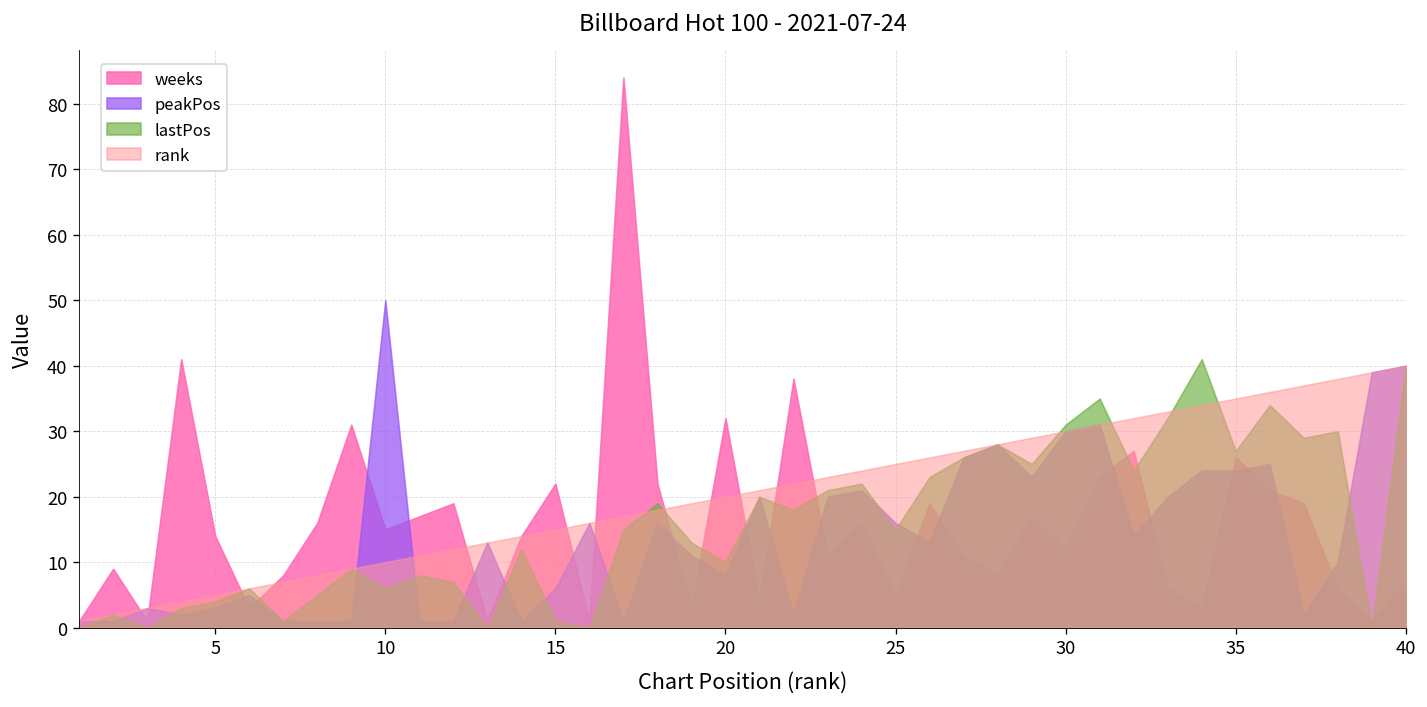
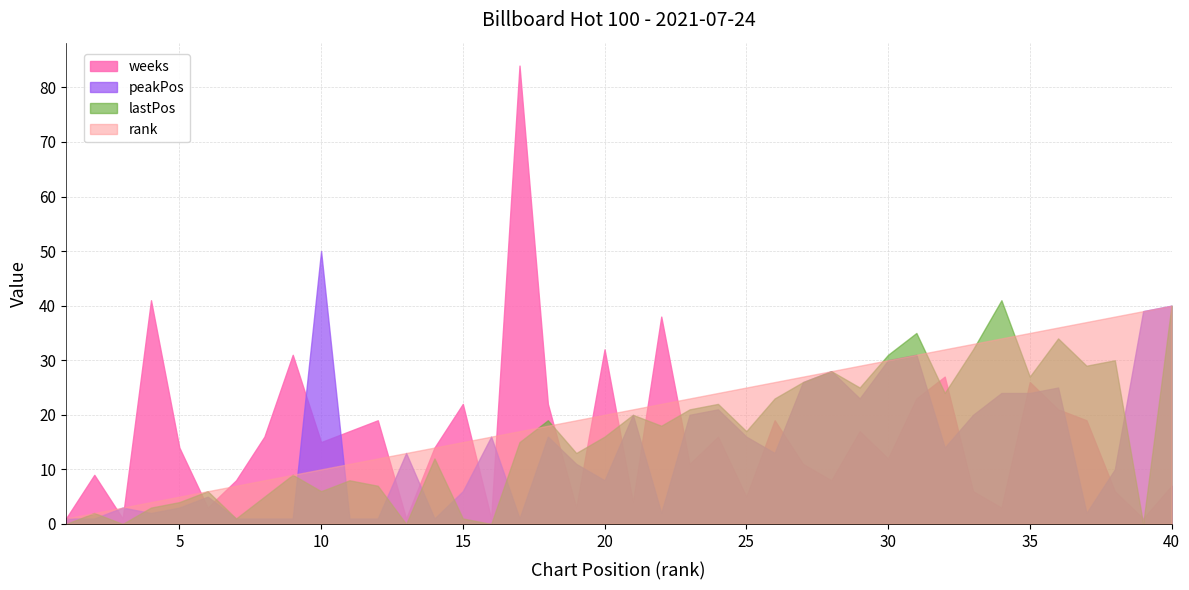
  {
    "peakPos": {
      "5": 3,
      "10": 50,
      "15": 6,
      "20": 8,
      "25": 16,
      "35": 24
    },
    "lastPos": {
      "5": 4,
      "10": 6,
      "15": 1,
-     "20": 10,
-     "25": 15,
+     "20": 16,
+     "25": 17,
      "30": 31,
      "35": 27
    }
  }
